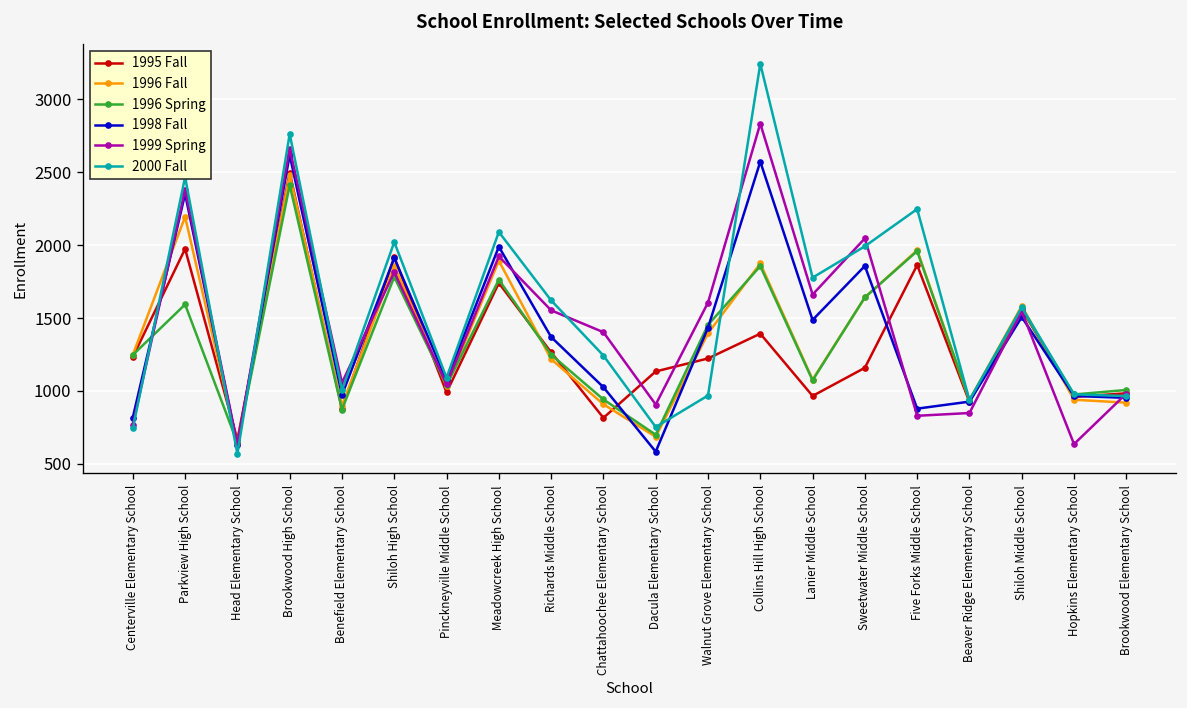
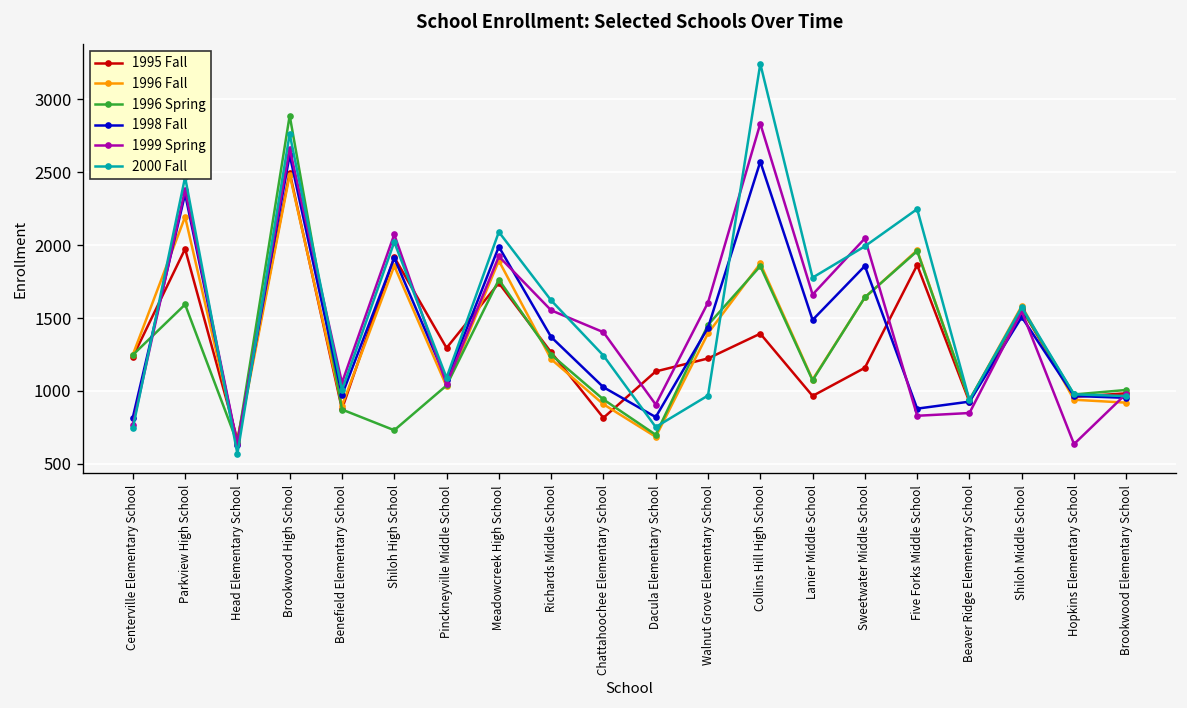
  {
    "1995 Fall": {
      "Parkview High School": 1970,
      "Head Elementary School": 670,
-     "Pinckneyville Middle School": 990,
+     "Pinckneyville Middle School": 1300,
      "Meadowcreek High School": 1740,
      "Chattahoochee Elementary School": 820,
      "Dacula Elementary School": 1130,
      "Walnut Grove Elementary School": 1220,
      "Collins Hill High School": 1390,
      "Lanier Middle School": 970,
      "Sweetwater Middle School": 1160,
      "Five Forks Middle School": 1860
    },
    "1996 Fall": {
      "Parkview High School": 2190,
      "Benefield Elementary School": 900,
      "Shiloh High School": 1860,
      "Meadowcreek High School": 1890,
      "Richards Middle School": 1220,
      "Chattahoochee Elementary School": 910,
      "Walnut Grove Elementary School": 1400,
      "Brookwood Elementary School": 920
    },
    "1996 Spring": {
      "Parkview High School": 1590,
-     "Brookwood High School": 2410,
-     "Shiloh High School": 1780,
+     "Brookwood High School": 2890,
+     "Shiloh High School": 730,
      "Meadowcreek High School": 1760,
      "Chattahoochee Elementary School": 940,
      "Brookwood Elementary School": 1010
    },
    "1998 Fall": {
      "Centerville Elementary School": 820,
      "Parkview High School": 2350,
      "Brookwood High School": 2620,
      "Benefield Elementary School": 970,
      "Meadowcreek High School": 1990,
      "Richards Middle School": 1370,
      "Chattahoochee Elementary School": 1030,
-     "Dacula Elementary School": 580,
+     "Dacula Elementary School": 820,
      "Collins Hill High School": 2570,
      "Lanier Middle School": 1490,
      "Sweetwater Middle School": 1860,
      "Five Forks Middle School": 880,
      "Shiloh Middle School": 1510
    },
    "1999 Spring": {
      "Centerville Elementary School": 770,
      "Parkview High School": 2380,
      "Brookwood High School": 2660,
      "Benefield Elementary School": 1060,
-     "Shiloh High School": 1820,
+     "Shiloh High School": 2070,
      "Meadowcreek High School": 1920,
      "Richards Middle School": 1550,
      "Chattahoochee Elementary School": 1400,
      "Dacula Elementary School": 910,
      "Walnut Grove Elementary School": 1610,
      "Collins Hill High School": 2830,
      "Lanier Middle School": 1660,
      "Sweetwater Middle School": 2050,
      "Five Forks Middle School": 830,
      "Beaver Ridge Elementary School": 850,
      "Hopkins Elementary School": 640
    },
    "2000 Fall": {
      "Centerville Elementary School": 740,
      "Parkview High School": 2470,
      "Head Elementary School": 570,
      "Brookwood High School": 2760,
      "Benefield Elementary School": 1010,
      "Shiloh High School": 2020,
      "Meadowcreek High School": 2090,
      "Richards Middle School": 1620,
      "Chattahoochee Elementary School": 1240,
      "Dacula Elementary School": 750,
      "Walnut Grove Elementary School": 970,
      "Collins Hill High School": 3240,
      "Lanier Middle School": 1780,
      "Sweetwater Middle School": 1990,
      "Five Forks Middle School": 2250
    }
  }
